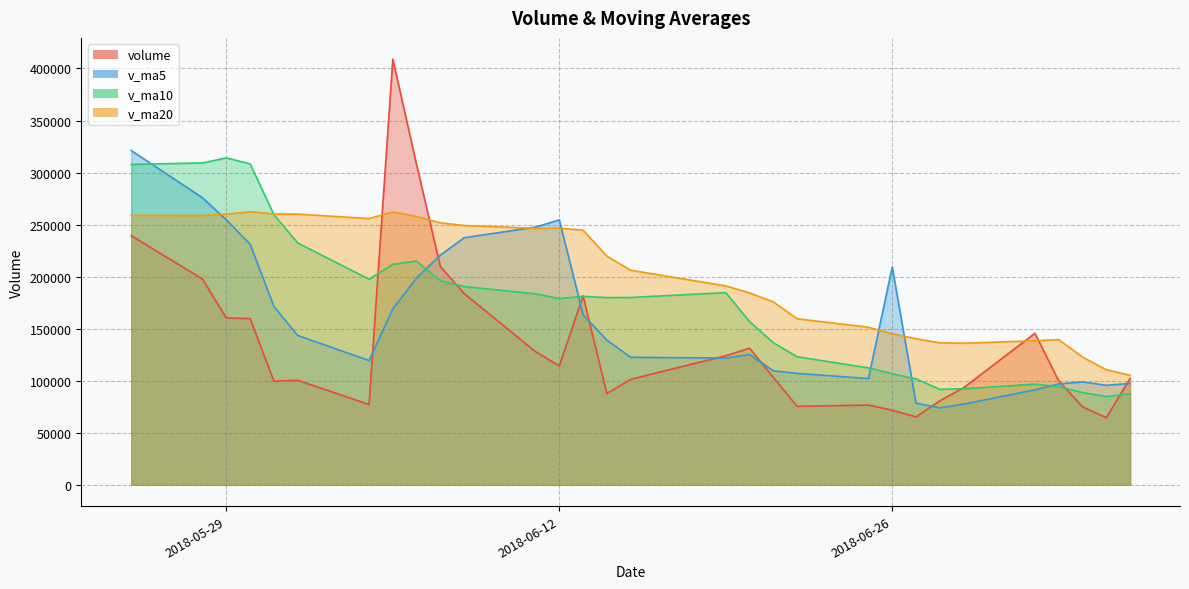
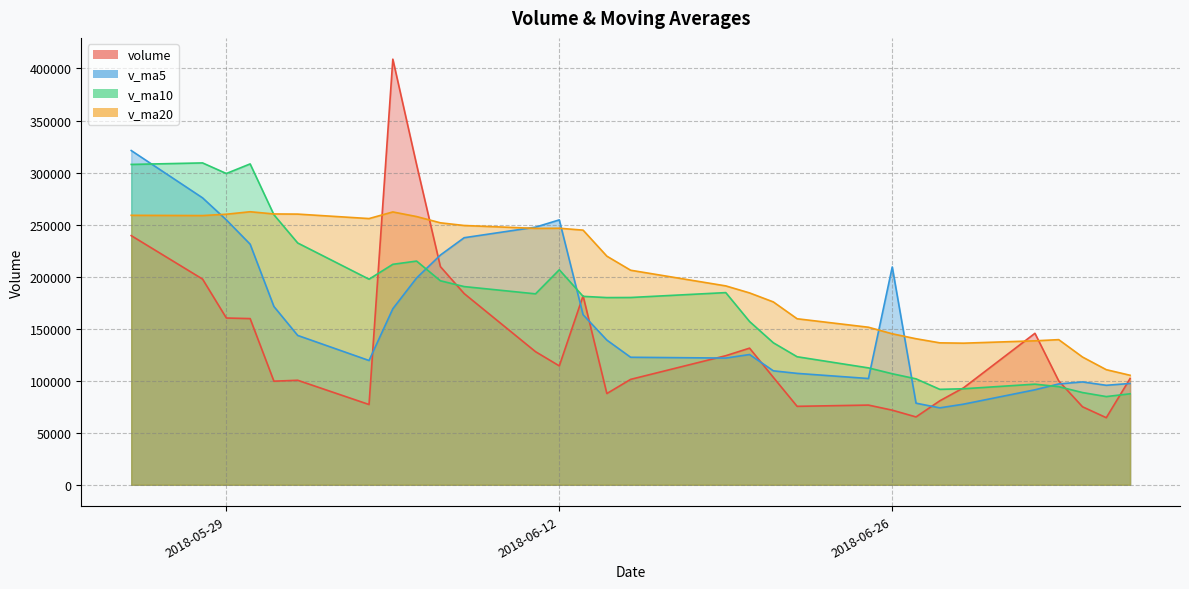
  {
    "v_ma5": {
      "2018-05-29": 255000,
      "2018-06-12": 255000,
      "2018-06-26": 209000
    },
    "v_ma10": {
-     "2018-05-29": 314000,
-     "2018-06-12": 179000,
+     "2018-05-29": 299000,
+     "2018-06-12": 207000,
      "2018-06-26": 107000
    }
  }
